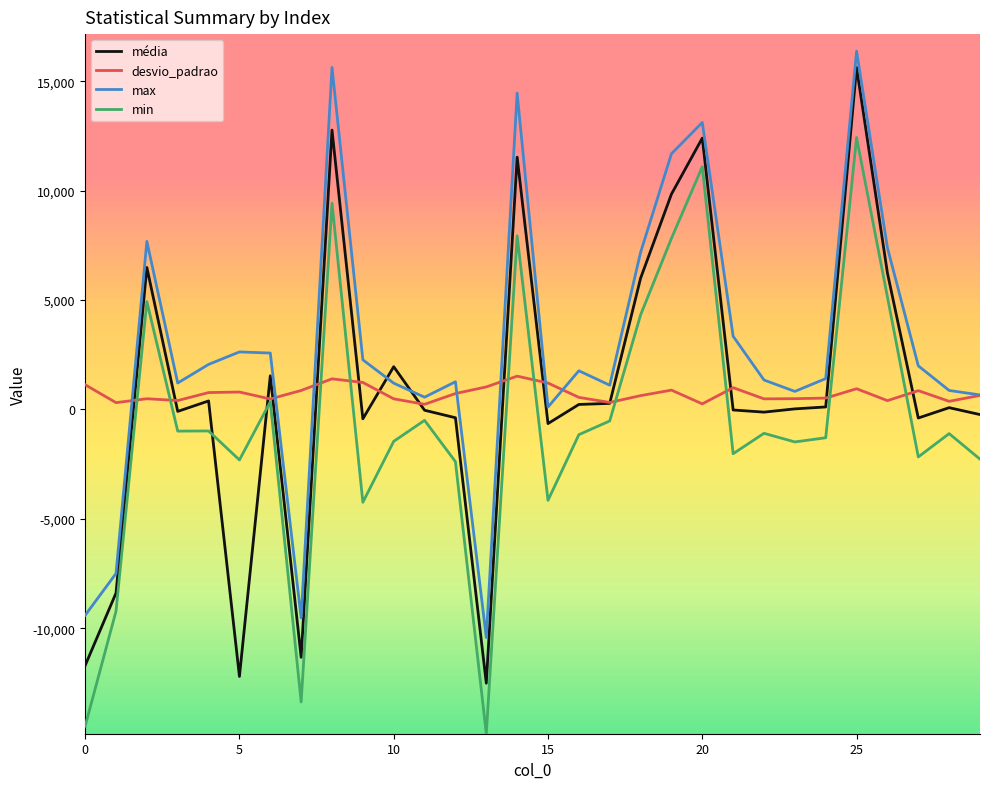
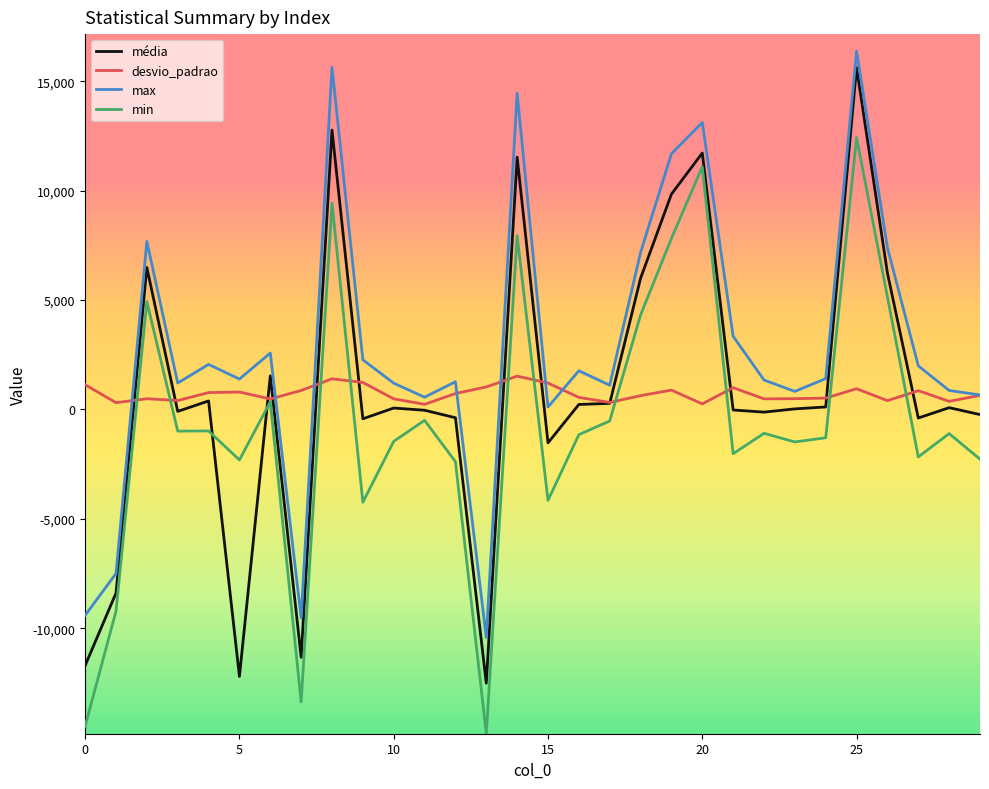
  {
    "média": {
      "0": "-11,700",
      "5": "-12,200",
-     "10": "2,000",
-     "15": "-600",
-     "20": "12,400",
+     "10": "100",
+     "15": "-1,500",
+     "20": "11,700",
      "25": "15,600"
    },
    "desvio_padrao": {
      "0": "1,100",
      "5": "800",
      "10": "500",
      "15": "1,200",
      "20": "300",
      "25": "900"
    },
    "max": {
      "0": "-9,400",
-     "5": "2,600",
+     "5": "1,400",
      "10": "1,200",
      "15": "100",
      "20": "13,100",
      "25": "16,400"
    },
    "min": {
      "0": "-14,500",
      "5": "-2,300",
      "10": "-1,500",
      "15": "-4,200",
      "20": "11,100",
      "25": "12,400"
    }
  }
